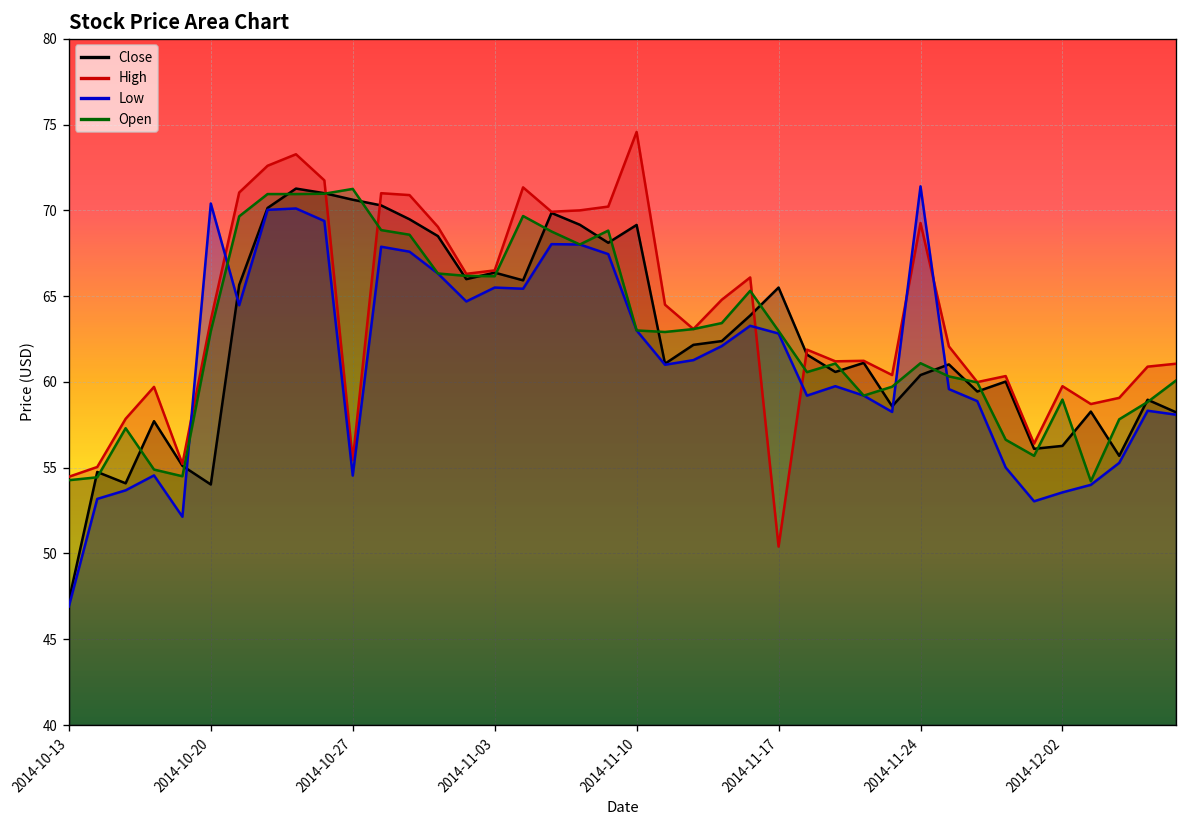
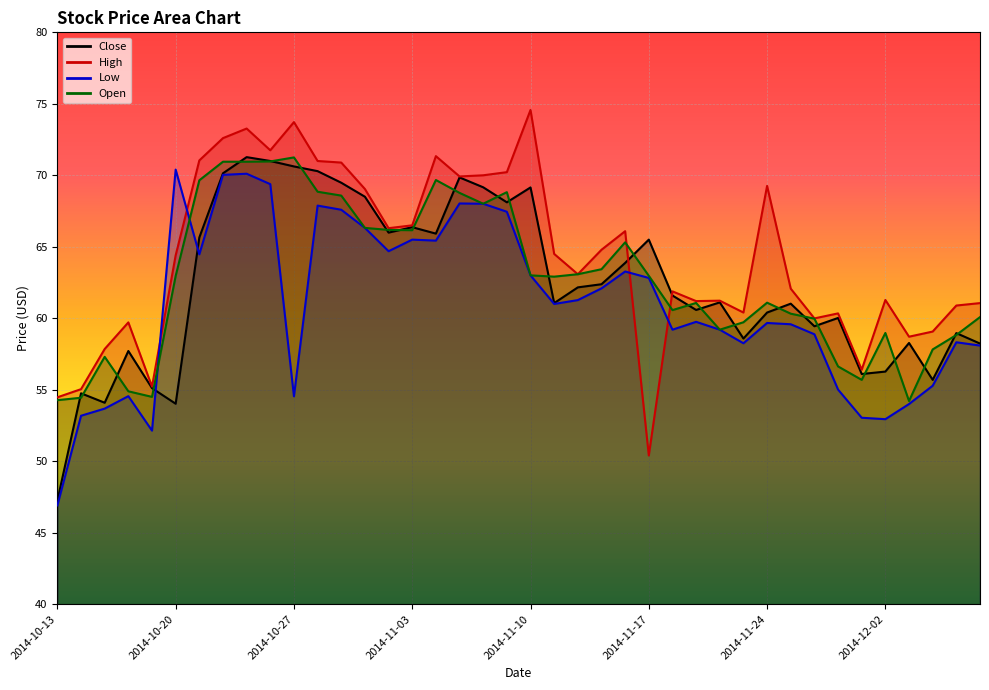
  {
    "High": {
      "2014-10-13": 54.5,
-     "2014-10-20": 63.6,
-     "2014-10-27": 55.4,
+     "2014-10-20": 64.4,
+     "2014-10-27": 73.7,
      "2014-11-10": 74.6,
      "2014-11-17": 50.4,
      "2014-11-24": 69.3,
-     "2014-12-02": 59.8
+     "2014-12-02": 61.3
    },
    "Low": {
      "2014-10-13": 46.9,
      "2014-10-20": 70.4,
      "2014-10-27": 54.5,
      "2014-11-03": 65.5,
-     "2014-11-24": 71.4,
-     "2014-12-02": 53.6
+     "2014-11-24": 59.7,
+     "2014-12-02": 52.9
    }
  }
